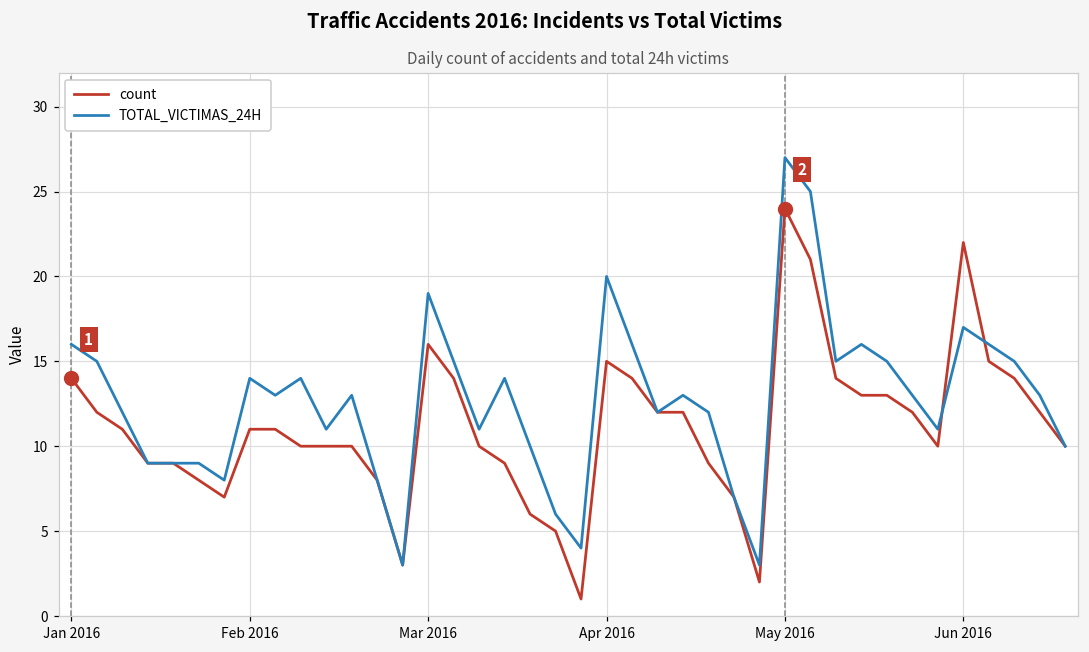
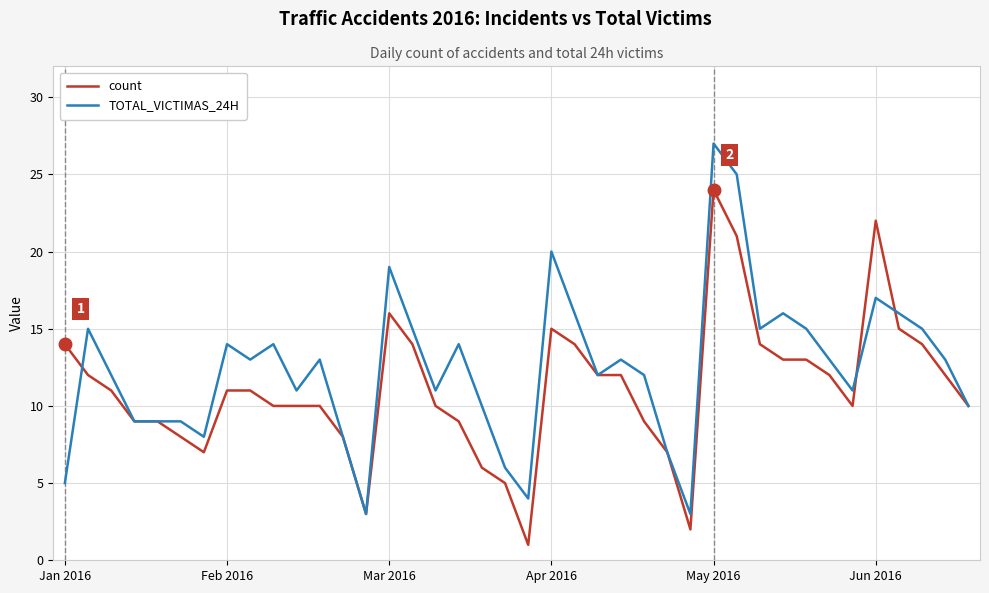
  {
    "TOTAL_VICTIMAS_24H": {
-     "Jan 2016": 16,
+     "Jan 2016": 5,
      "Feb 2016": 14,
      "Mar 2016": 19,
      "Apr 2016": 20,
      "Jun 2016": 17
    }
  }
